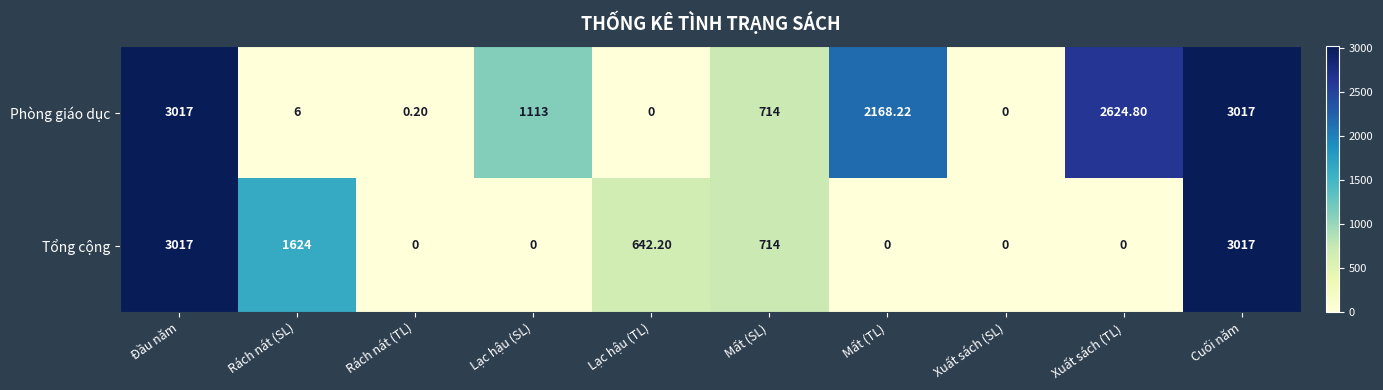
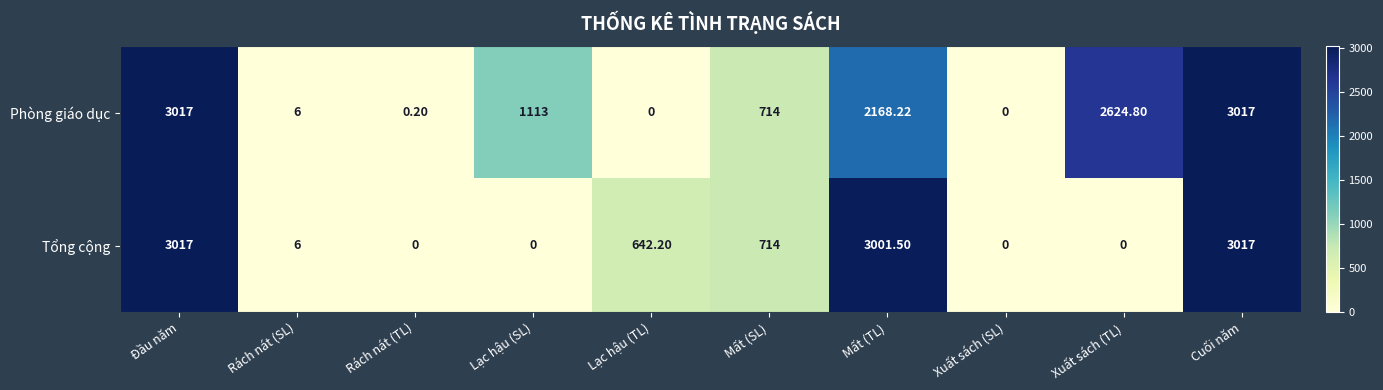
  {
    "Phòng giáo dục": {
      "Đầu năm": 3017,
      "Rách nát (SL)": 6,
      "Rách nát (TL)": 0.20,
      "Lạc hậu (SL)": 1113,
      "Lạc hậu (TL)": 0,
      "Mất (SL)": 714,
      "Mất (TL)": 2168.22,
      "Xuất sách (SL)": 0,
      "Xuất sách (TL)": 2624.80,
      "Cuối năm": 3017
    },
    "Tổng cộng": {
      "Đầu năm": 3017,
-     "Rách nát (SL)": 1624,
+     "Rách nát (SL)": 6,
      "Rách nát (TL)": 0,
      "Lạc hậu (SL)": 0,
      "Lạc hậu (TL)": 642.20,
      "Mất (SL)": 714,
-     "Mất (TL)": 0,
+     "Mất (TL)": 3001.50,
      "Xuất sách (SL)": 0,
      "Xuất sách (TL)": 0,
      "Cuối năm": 3017
    }
  }
